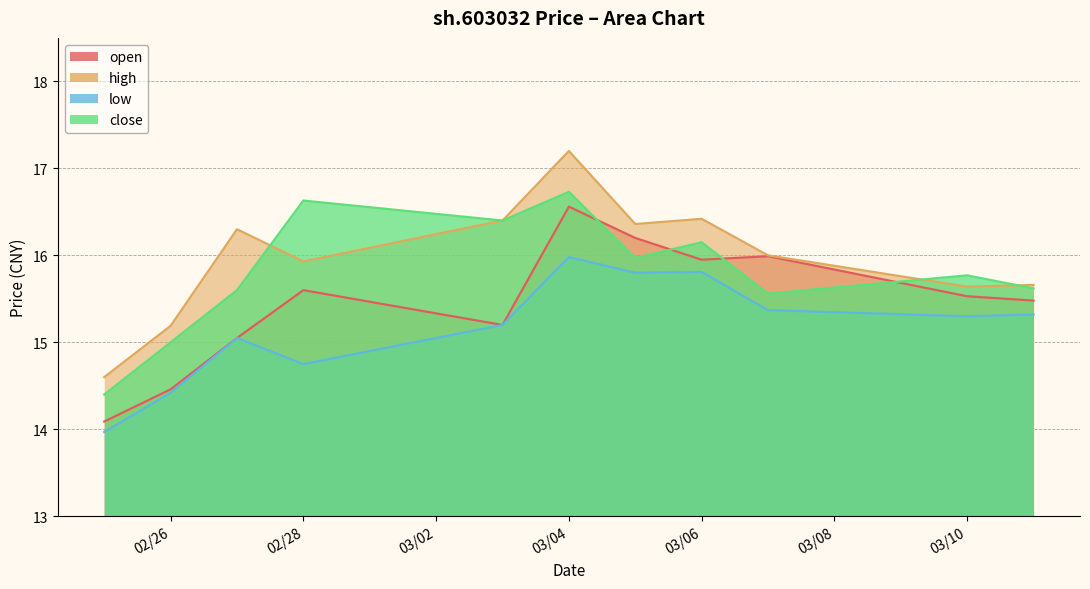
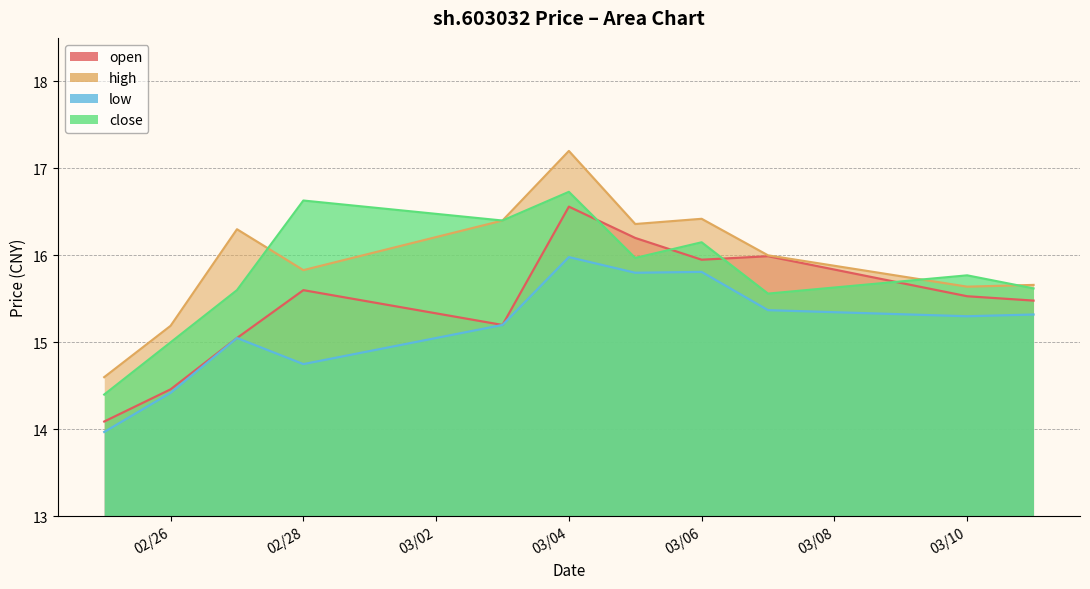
  {
    "open": {
      "02/26": 14.5,
      "02/28": 15.6,
      "03/04": 16.6,
      "03/06": 16.0,
      "03/10": 15.5
    },
    "high": {
      "02/26": 15.2,
-     "02/28": 15.9,
+     "02/28": 15.8,
      "03/04": 17.2,
      "03/06": 16.4,
      "03/10": 15.6
    },
    "low": {
      "02/26": 14.4,
      "02/28": 14.8,
      "03/04": 16.0,
      "03/06": 15.8,
      "03/10": 15.3
    },
    "close": {
      "02/26": 15.0,
      "02/28": 16.6,
      "03/04": 16.7,
      "03/06": 16.2,
      "03/10": 15.8
    }
  }
